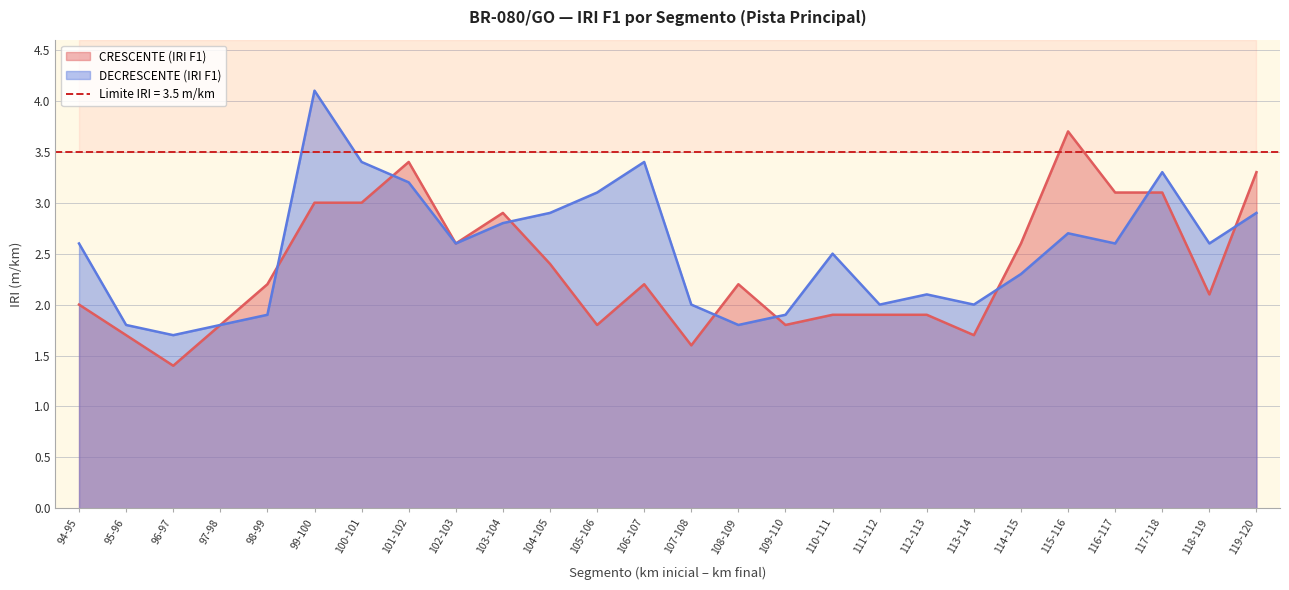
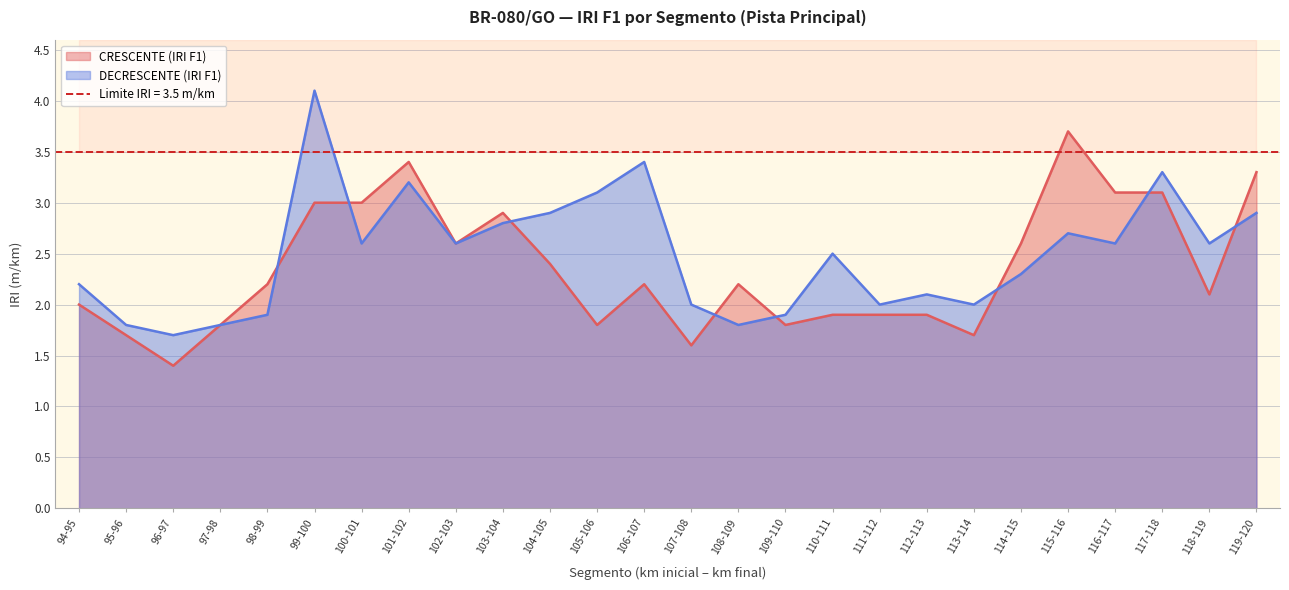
  {
    "DECRESCENTE (IRI F1)": {
-     "94-95": 2.6,
+     "94-95": 2.2,
      "95-96": 1.8,
      "96-97": 1.7,
      "98-99": 1.9,
      "99-100": 4.1,
-     "100-101": 3.4,
+     "100-101": 2.6,
      "101-102": 3.2,
      "103-104": 2.8,
      "104-105": 2.9,
      "105-106": 3.1,
      "106-107": 3.4,
      "107-108": 2.0,
      "108-109": 1.8,
      "109-110": 1.9,
      "110-111": 2.5,
      "111-112": 2.0,
      "112-113": 2.1,
      "113-114": 2.0,
      "114-115": 2.3,
      "115-116": 2.7,
      "116-117": 2.6,
      "117-118": 3.3,
      "118-119": 2.6,
      "119-120": 2.9
    }
  }
